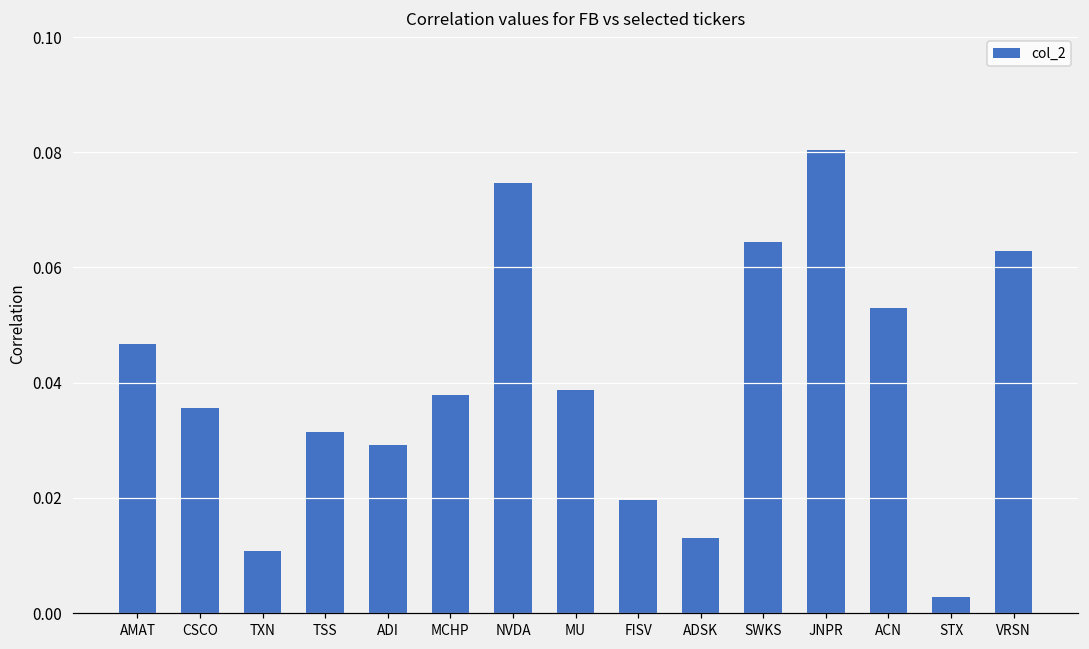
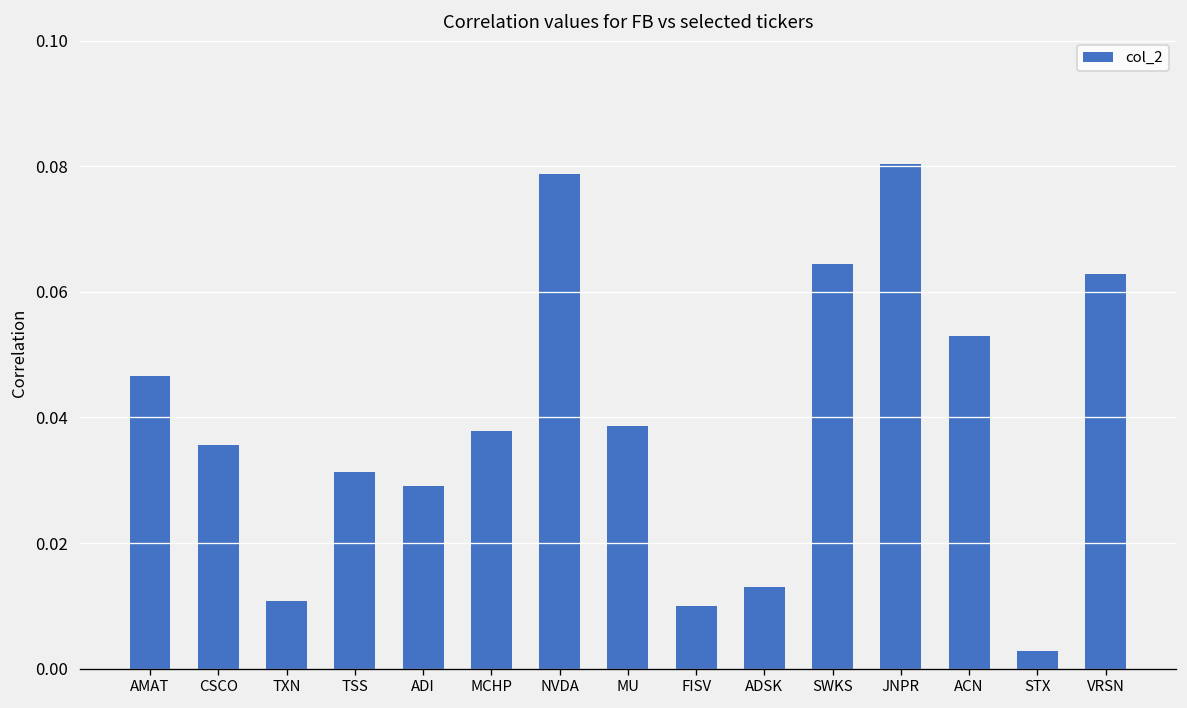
  {
    "AMAT": 0.047,
    "CSCO": 0.036,
    "TXN": 0.011,
    "TSS": 0.031,
    "ADI": 0.029,
    "MCHP": 0.038,
-   "NVDA": 0.075,
+   "NVDA": 0.079,
    "MU": 0.039,
-   "FISV": 0.020,
+   "FISV": 0.010,
    "ADSK": 0.013,
    "SWKS": 0.064,
    "JNPR": 0.080,
    "ACN": 0.053,
    "STX": 0.003,
    "VRSN": 0.063
  }
